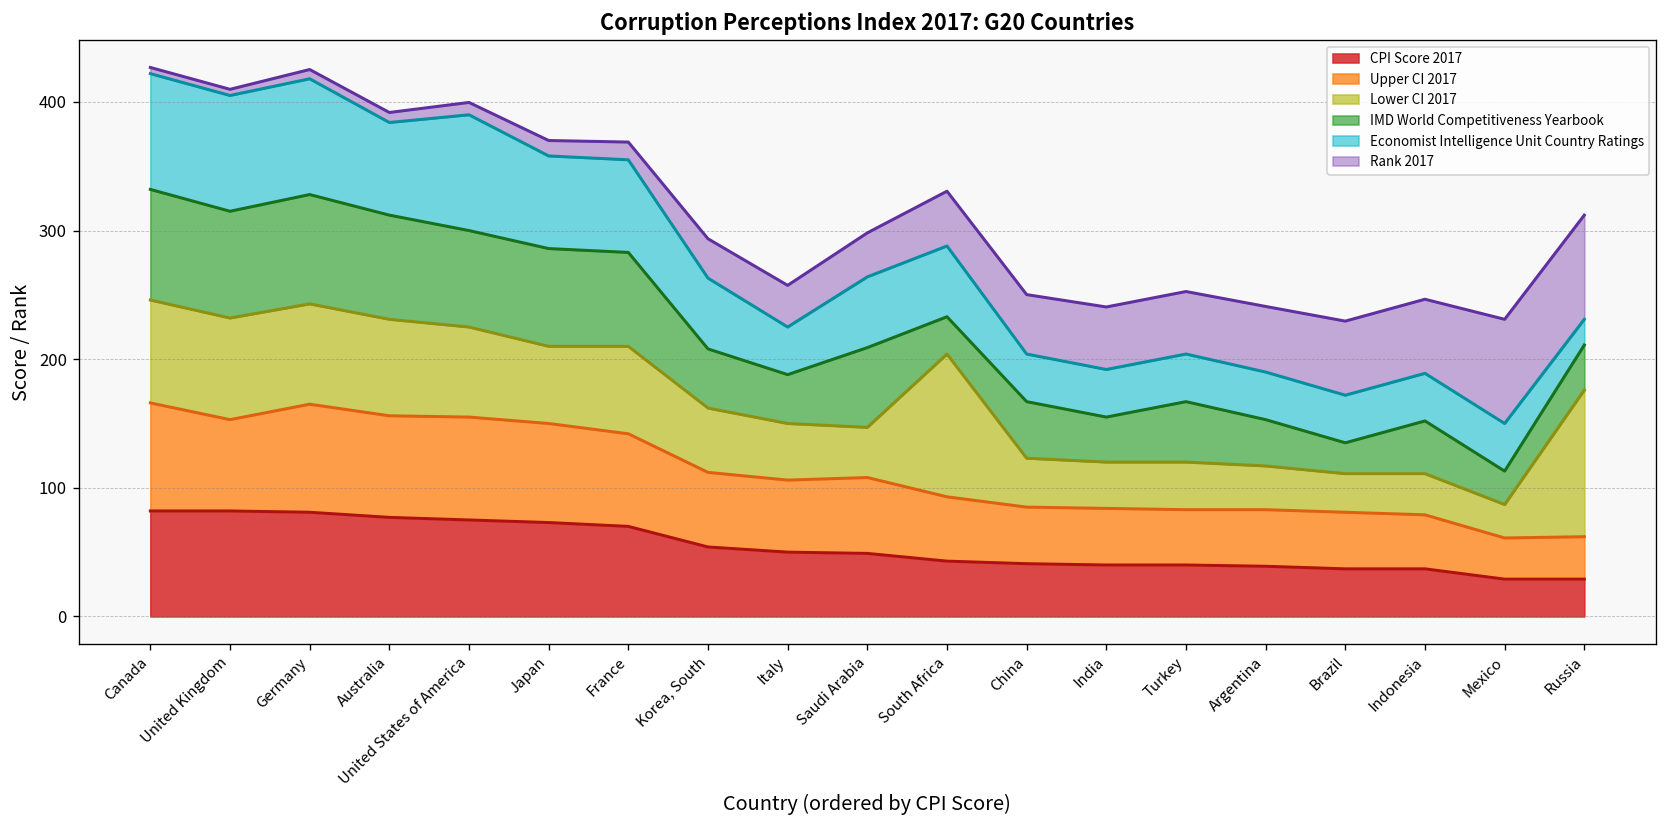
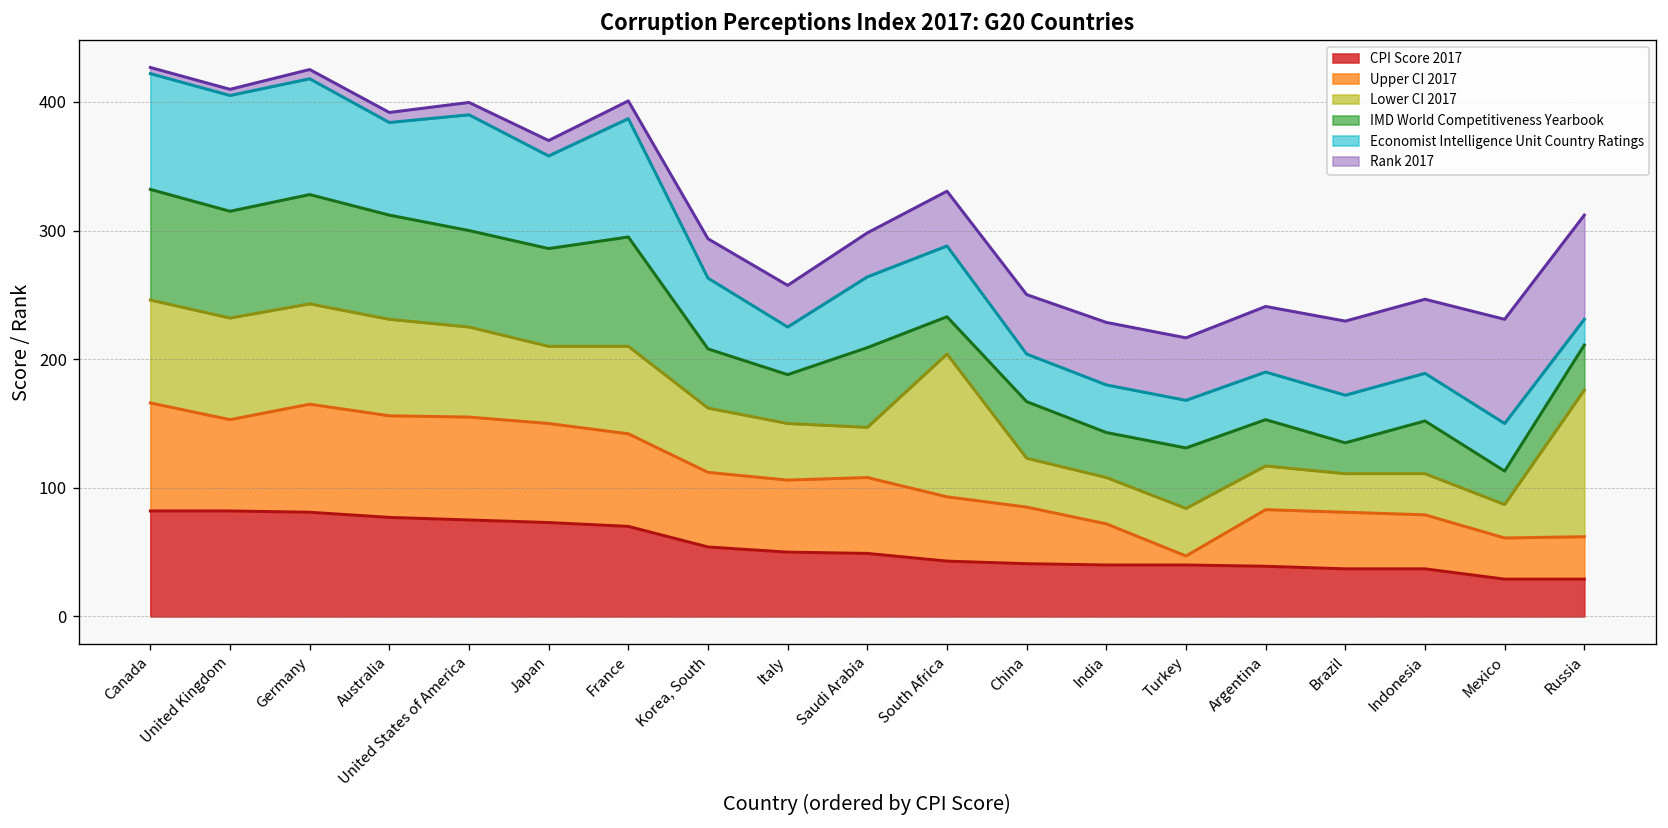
  {
    "CPI Score 2017": {
      "Canada": 82,
      "United Kingdom": 82,
      "Germany": 81,
      "Australia": 77,
      "United States of America": 75,
      "Japan": 73,
      "France": 70,
      "Korea, South": 54,
      "Italy": 50,
      "Saudi Arabia": 49,
      "South Africa": 43,
      "China": 41,
      "India": 40,
      "Turkey": 40,
      "Argentina": 39,
      "Brazil": 37,
      "Indonesia": 37,
      "Mexico": 29,
      "Russia": 29
    },
    "Upper CI 2017": {
      "Canada": 84,
      "United Kingdom": 71,
      "Germany": 84,
      "Australia": 79,
      "United States of America": 80,
      "Japan": 77,
      "France": 72,
      "Korea, South": 58,
      "Italy": 56,
      "Saudi Arabia": 59,
      "South Africa": 50,
      "China": 44,
-     "India": 44,
-     "Turkey": 43,
+     "India": 32,
+     "Turkey": 7,
      "Argentina": 44,
      "Brazil": 44,
      "Indonesia": 42,
      "Mexico": 32,
      "Russia": 33
    },
    "Lower CI 2017": {
      "Canada": 80,
      "United Kingdom": 79,
      "Germany": 78,
      "Australia": 75,
      "United States of America": 70,
      "Japan": 60,
      "France": 68,
      "Korea, South": 50,
      "Italy": 44,
      "Saudi Arabia": 39,
      "South Africa": 111,
      "China": 38,
      "India": 36,
      "Turkey": 37,
      "Argentina": 34,
      "Brazil": 30,
      "Indonesia": 32,
      "Mexico": 26,
      "Russia": 114
    },
    "IMD World Competitiveness Yearbook": {
      "Canada": 86,
      "United Kingdom": 83,
      "Germany": 85,
      "Australia": 81,
      "United States of America": 75,
      "Japan": 76,
-     "France": 73,
+     "France": 85,
      "Korea, South": 46,
      "Italy": 38,
      "Saudi Arabia": 62,
      "South Africa": 29,
      "China": 44,
      "India": 35,
      "Turkey": 47,
      "Argentina": 36,
      "Brazil": 24,
      "Indonesia": 41,
      "Mexico": 26,
      "Russia": 35
    },
    "Economist Intelligence Unit Country Ratings": {
      "Canada": 90,
      "United Kingdom": 90,
      "Germany": 90,
      "Australia": 72,
      "United States of America": 90,
      "Japan": 72,
-     "France": 72,
+     "France": 92,
      "Korea, South": 55,
      "Italy": 37,
      "Saudi Arabia": 55,
      "South Africa": 55,
      "China": 37,
      "India": 37,
      "Turkey": 37,
      "Argentina": 37,
      "Brazil": 37,
      "Indonesia": 37,
      "Mexico": 37,
      "Russia": 20
    },
    "Rank 2017": {
      "Canada": 5,
      "United Kingdom": 5,
      "Germany": 7,
      "Australia": 8,
      "United States of America": 10,
      "Japan": 12,
      "France": 14,
      "Korea, South": 31,
      "Italy": 32,
      "Saudi Arabia": 34,
      "South Africa": 43,
      "China": 46,
      "India": 49,
      "Turkey": 49,
      "Argentina": 51,
      "Brazil": 58,
      "Indonesia": 58,
      "Mexico": 81,
      "Russia": 81
    }
  }
